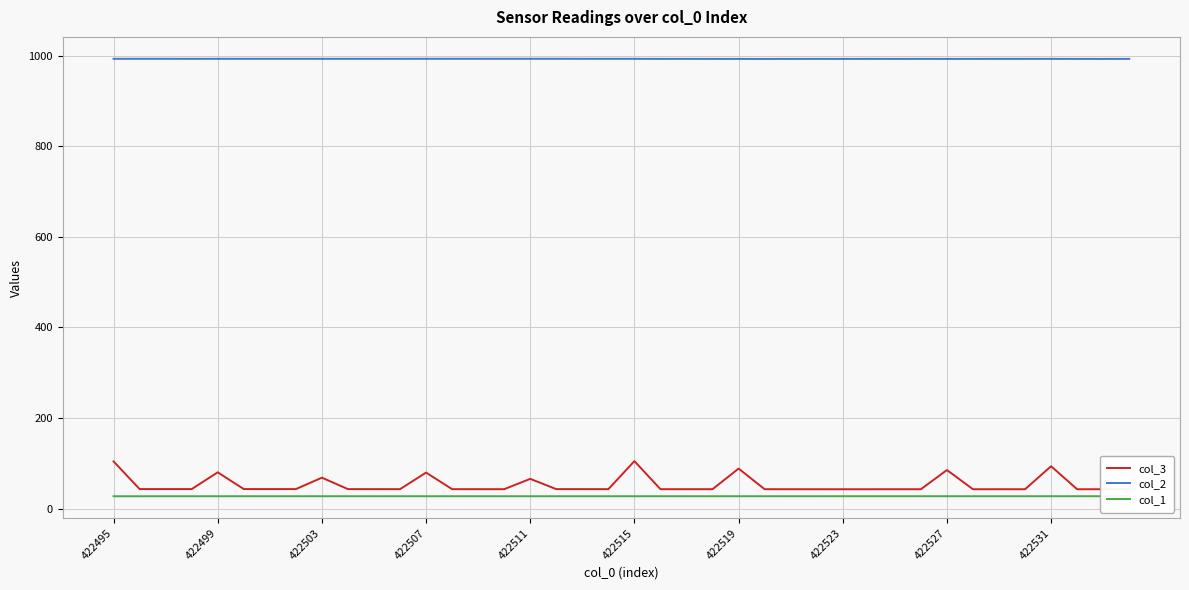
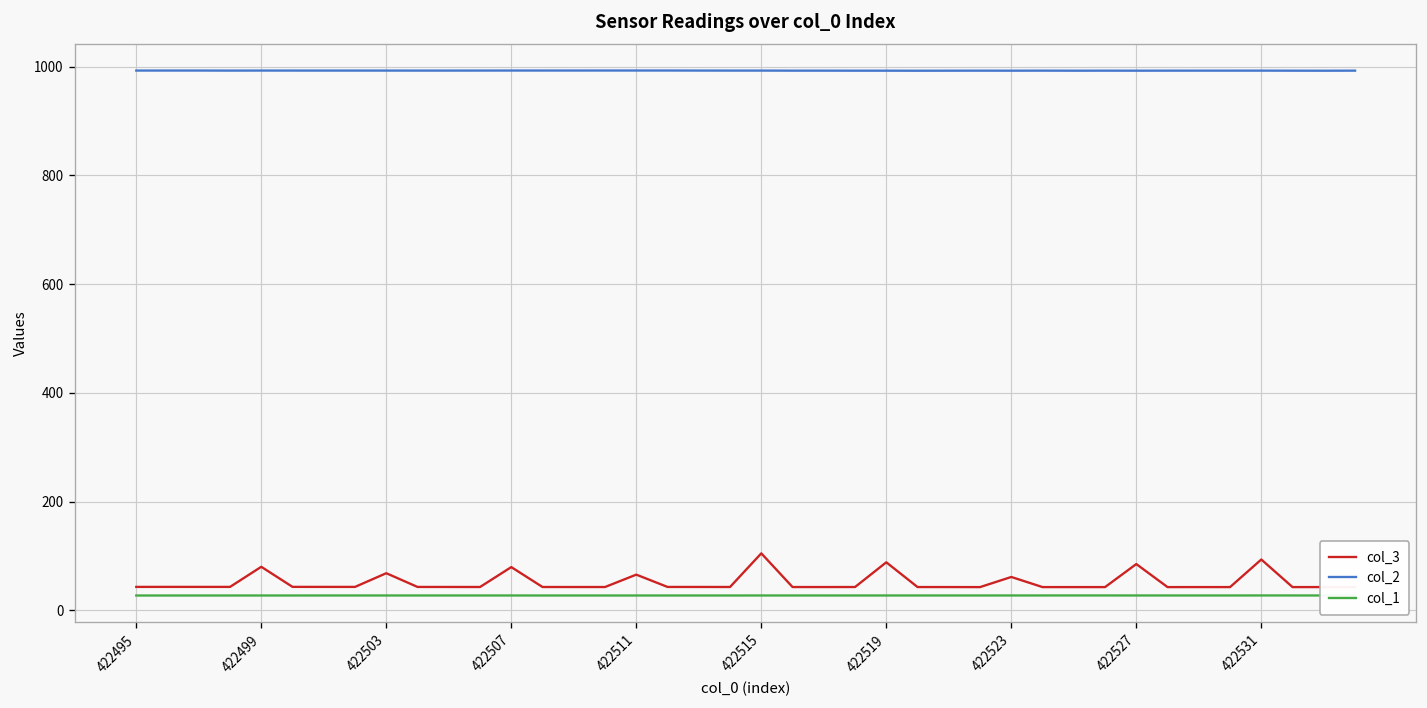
  {
    "col_3": {
-     "422495": 100,
+     "422495": 40,
      "422499": 80,
      "422503": 70,
      "422507": 80,
      "422511": 70,
      "422515": 100,
      "422519": 90,
-     "422523": 40,
+     "422523": 60,
      "422527": 90,
      "422531": 90
    },
    "col_2": {
      "422495": 990,
      "422499": 990,
      "422503": 990,
      "422507": 990,
      "422511": 990,
      "422515": 990,
      "422519": 990,
      "422523": 990,
      "422527": 990,
      "422531": 990
    },
    "col_1": {
      "422495": 30,
      "422499": 30,
      "422503": 30,
      "422507": 30,
      "422511": 30,
      "422515": 30,
      "422519": 30,
      "422523": 30,
      "422527": 30,
      "422531": 30
    }
  }
